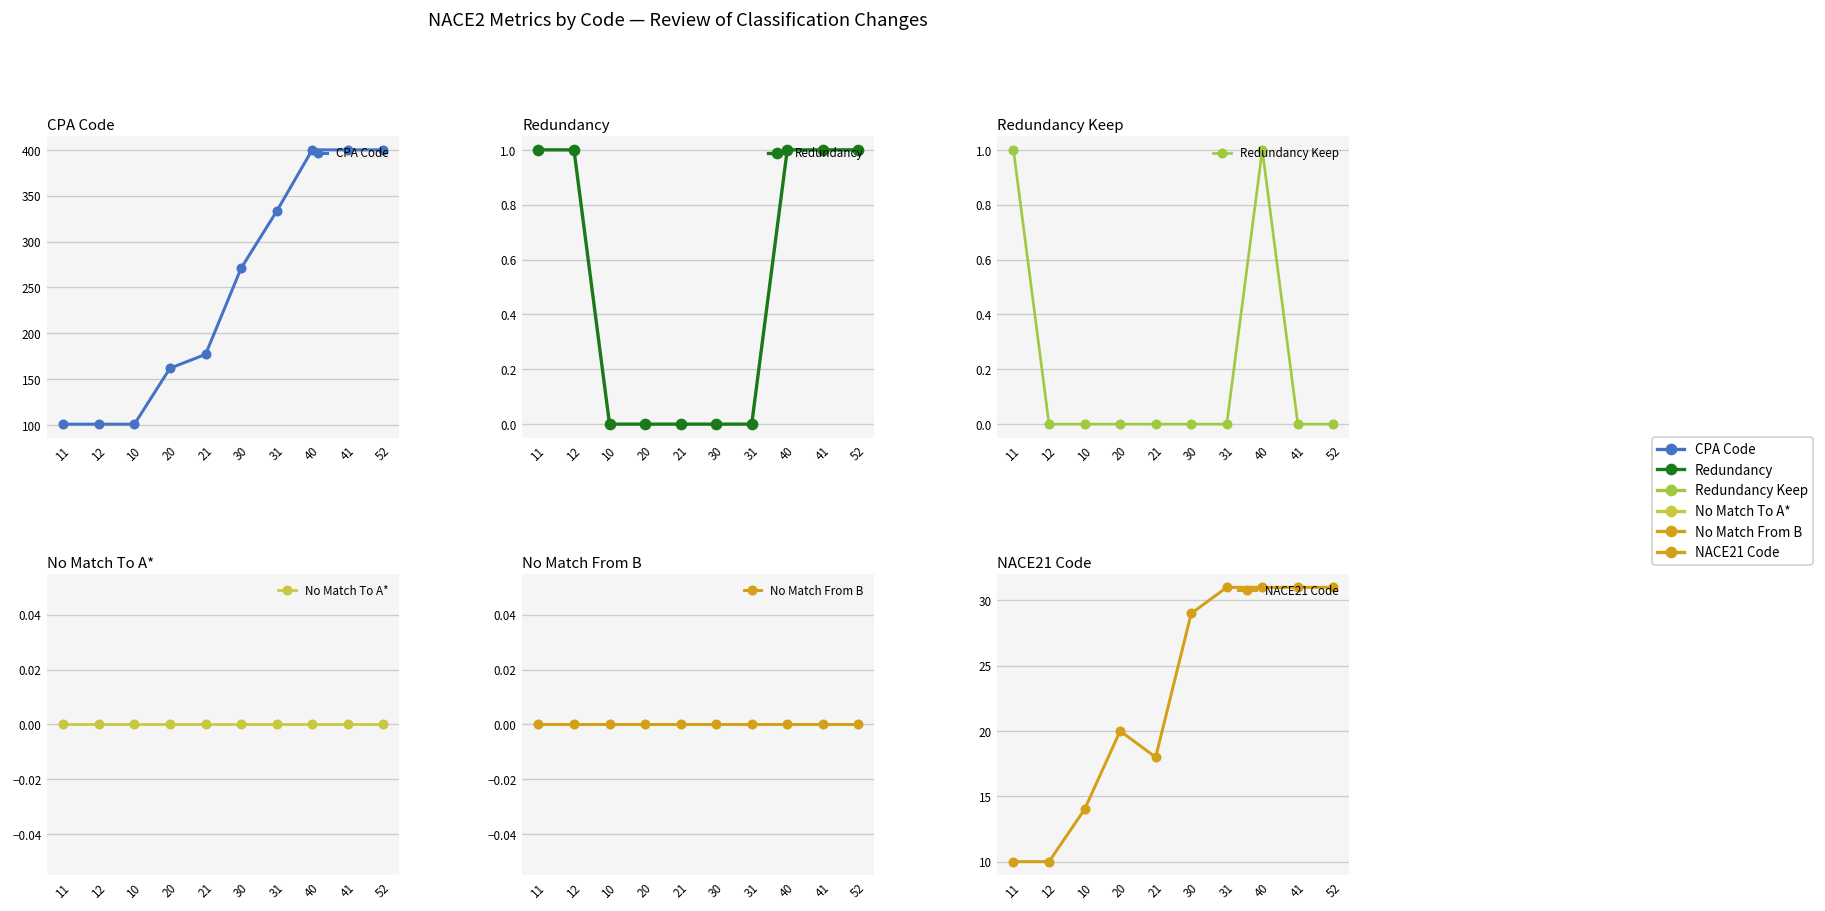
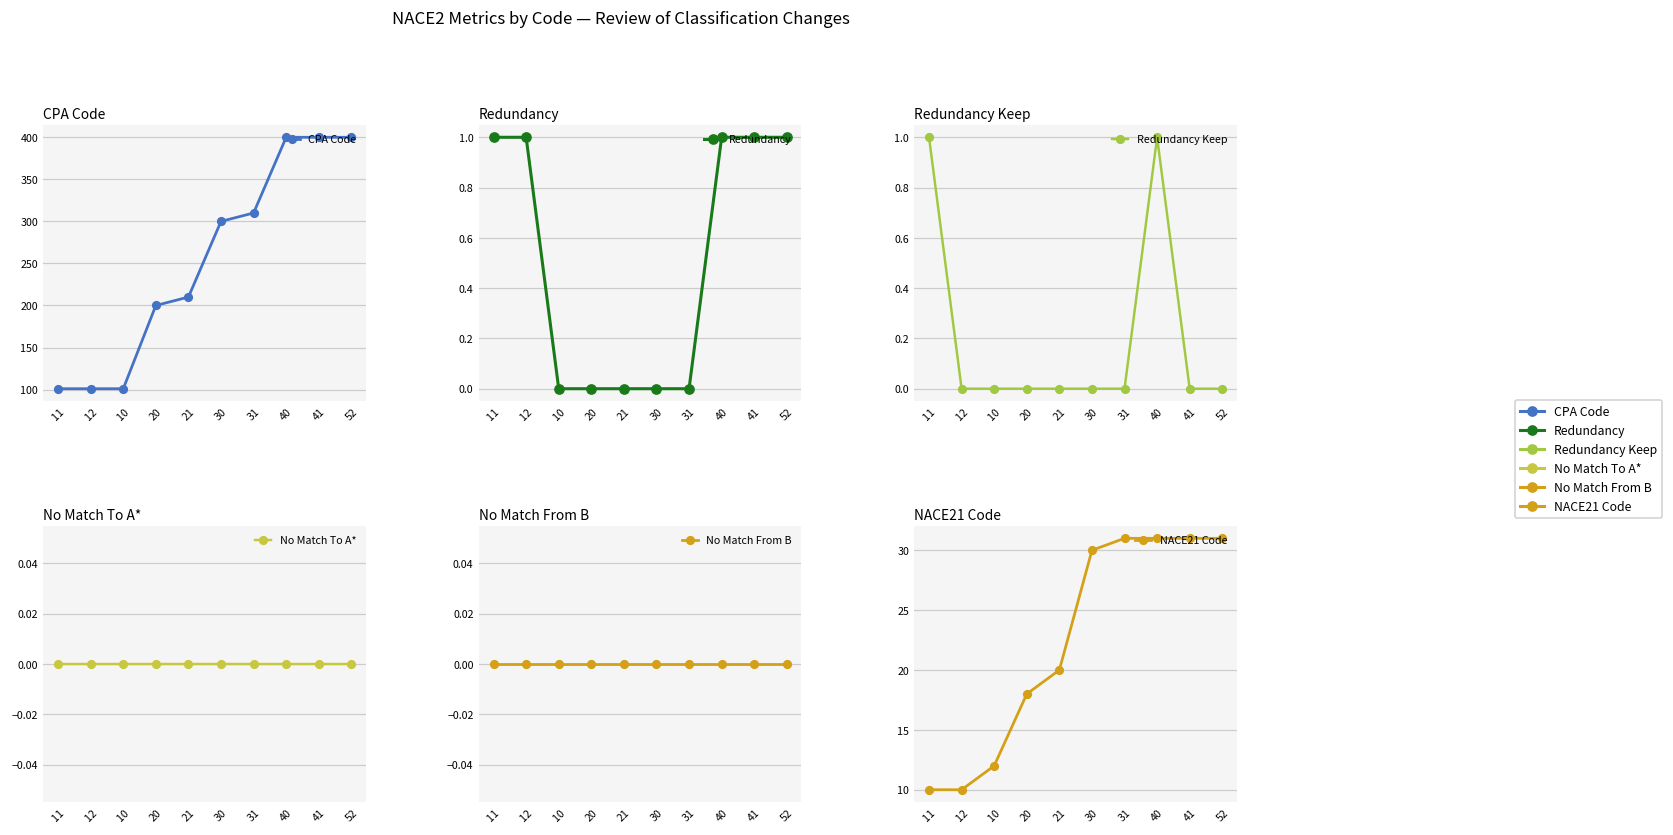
  {
    "CPA Code": {
      "11": 100,
      "12": 100,
      "10": 100,
-     "20": 160,
-     "21": 180,
-     "30": 270,
-     "31": 330,
+     "20": 200,
+     "21": 210,
+     "30": 300,
+     "31": 310,
      "40": 400,
      "41": 400,
      "52": 400
    },
    "Redundancy": {
      "11": 1.00,
      "12": 1.00,
      "10": 0.00,
      "20": 0.00,
      "21": 0.00,
      "30": 0.00,
      "31": 0.00,
      "40": 1.00,
      "41": 1.00,
      "52": 1.00
    },
    "Redundancy Keep": {
      "11": 1.00,
      "12": 0.00,
      "10": 0.00,
      "20": 0.00,
      "21": 0.00,
      "30": 0.00,
      "31": 0.00,
      "40": 1.00,
      "41": 0.00,
      "52": 0.00
    },
    "No Match To A*": {
      "11": 0.000,
      "12": 0.000,
      "10": 0.000,
      "20": 0.000,
      "21": 0.000,
      "30": 0.000,
      "31": 0.000,
      "40": 0.000,
      "41": 0.000,
      "52": 0.000
    },
    "No Match From B": {
      "11": 0.000,
      "12": 0.000,
      "10": 0.000,
      "20": 0.000,
      "21": 0.000,
      "30": 0.000,
      "31": 0.000,
      "40": 0.000,
      "41": 0.000,
      "52": 0.000
    },
    "NACE21 Code": {
      "11": 10,
      "12": 10,
-     "10": 14,
-     "20": 20,
-     "21": 18,
-     "30": 29,
+     "10": 12,
+     "20": 18,
+     "21": 20,
+     "30": 30,
      "31": 31,
      "40": 31,
      "41": 31,
      "52": 31
    }
  }
